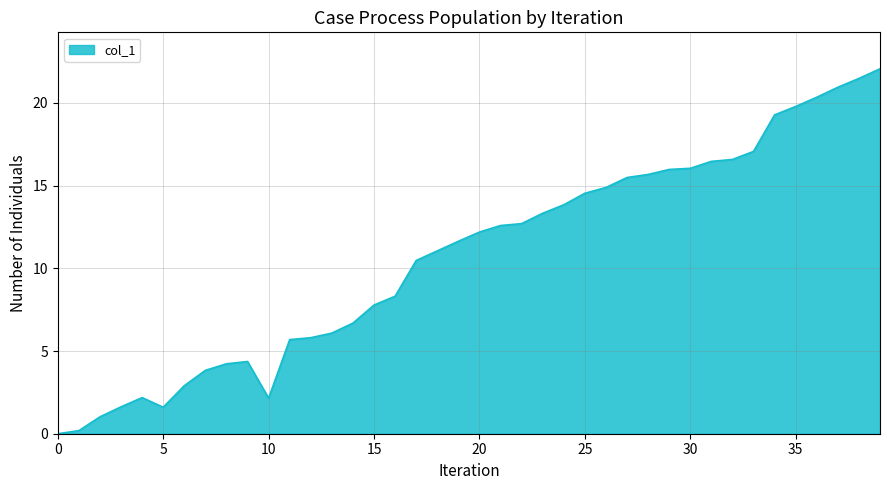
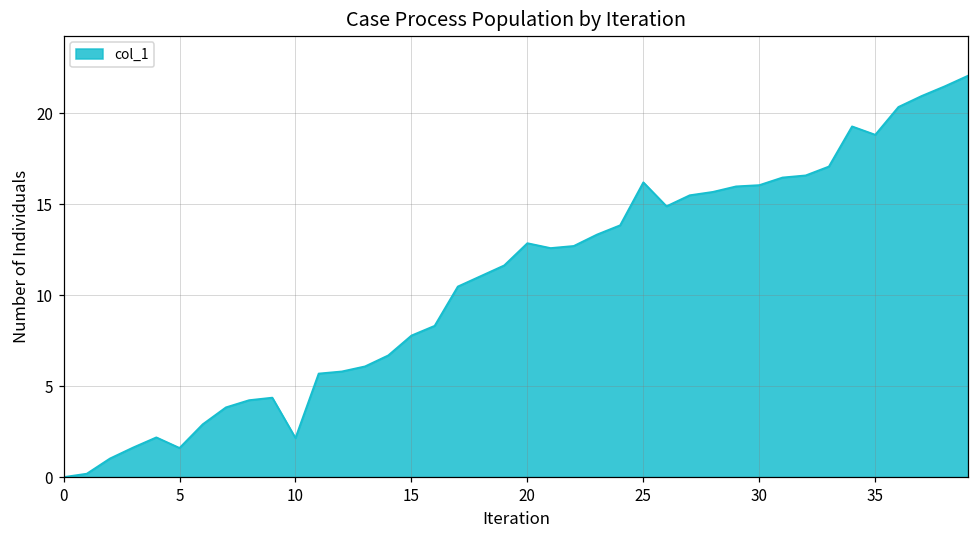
  {
    "0": 0.0,
    "5": 1.6,
    "10": 2.1,
    "15": 7.8,
-   "20": 12.2,
-   "25": 14.5,
+   "20": 12.9,
+   "25": 16.2,
    "30": 16.0,
-   "35": 19.8
+   "35": 18.8
  }
